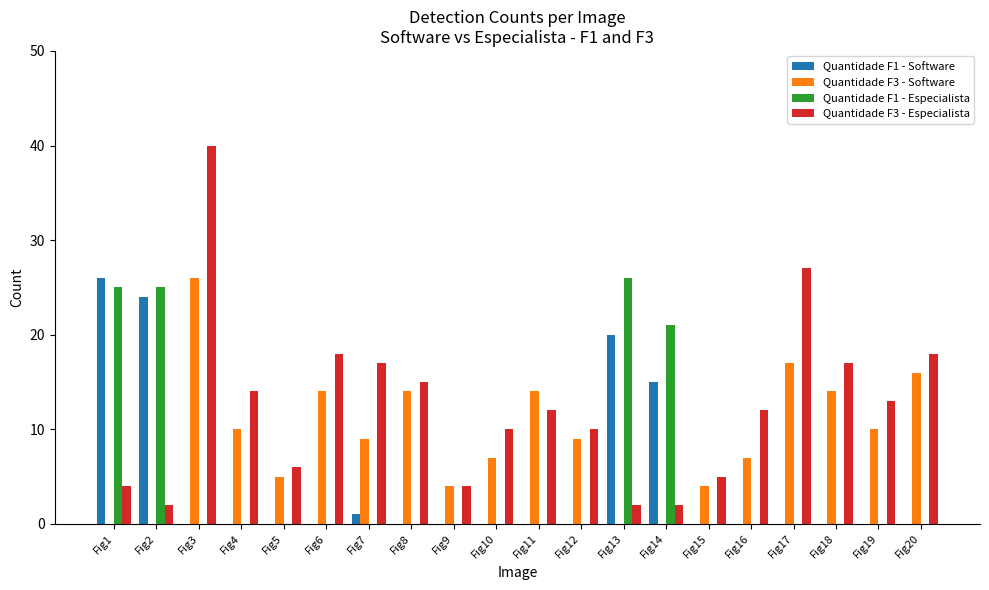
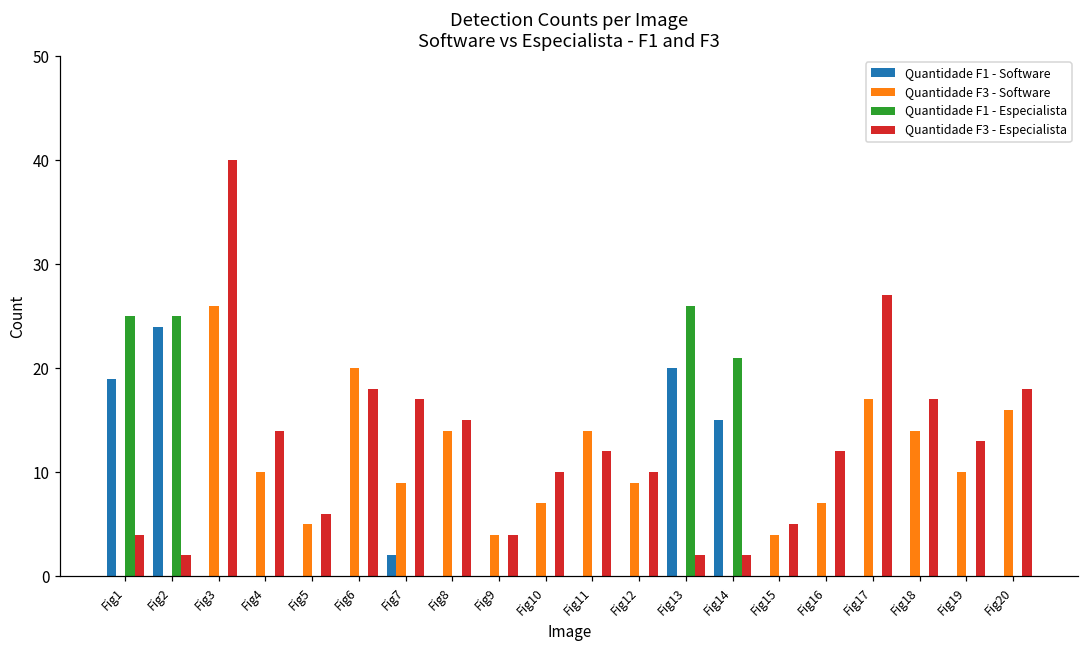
  {
    "Quantidade F1 - Software": {
-     "Fig1": 26,
+     "Fig1": 19,
      "Fig2": 24,
      "Fig3": 0,
      "Fig4": 0,
      "Fig5": 0,
      "Fig6": 0,
-     "Fig7": 1,
+     "Fig7": 2,
      "Fig8": 0,
      "Fig9": 0,
      "Fig10": 0,
      "Fig11": 0,
      "Fig12": 0,
      "Fig13": 20,
      "Fig14": 15,
      "Fig15": 0,
      "Fig16": 0,
      "Fig17": 0,
      "Fig18": 0,
      "Fig19": 0,
      "Fig20": 0
    },
    "Quantidade F3 - Software": {
      "Fig1": 0,
      "Fig2": 0,
      "Fig3": 26,
      "Fig4": 10,
      "Fig5": 5,
-     "Fig6": 14,
+     "Fig6": 20,
      "Fig7": 9,
      "Fig8": 14,
      "Fig9": 4,
      "Fig10": 7,
      "Fig11": 14,
      "Fig12": 9,
      "Fig13": 0,
      "Fig14": 0,
      "Fig15": 4,
      "Fig16": 7,
      "Fig17": 17,
      "Fig18": 14,
      "Fig19": 10,
      "Fig20": 16
    },
    "Quantidade F1 - Especialista": {
      "Fig1": 25,
      "Fig2": 25,
      "Fig3": 0,
      "Fig4": 0,
      "Fig5": 0,
      "Fig6": 0,
      "Fig7": 0,
      "Fig8": 0,
      "Fig9": 0,
      "Fig10": 0,
      "Fig11": 0,
      "Fig12": 0,
      "Fig13": 26,
      "Fig14": 21,
      "Fig15": 0,
      "Fig16": 0,
      "Fig17": 0,
      "Fig18": 0,
      "Fig19": 0,
      "Fig20": 0
    },
    "Quantidade F3 - Especialista": {
      "Fig1": 4,
      "Fig2": 2,
      "Fig3": 40,
      "Fig4": 14,
      "Fig5": 6,
      "Fig6": 18,
      "Fig7": 17,
      "Fig8": 15,
      "Fig9": 4,
      "Fig10": 10,
      "Fig11": 12,
      "Fig12": 10,
      "Fig13": 2,
      "Fig14": 2,
      "Fig15": 5,
      "Fig16": 12,
      "Fig17": 27,
      "Fig18": 17,
      "Fig19": 13,
      "Fig20": 18
    }
  }
